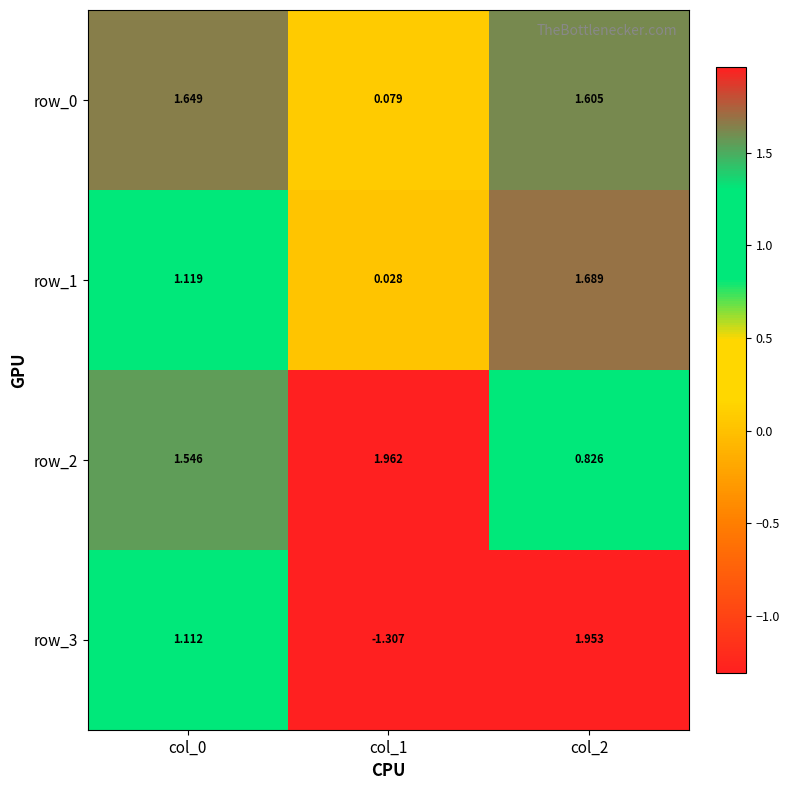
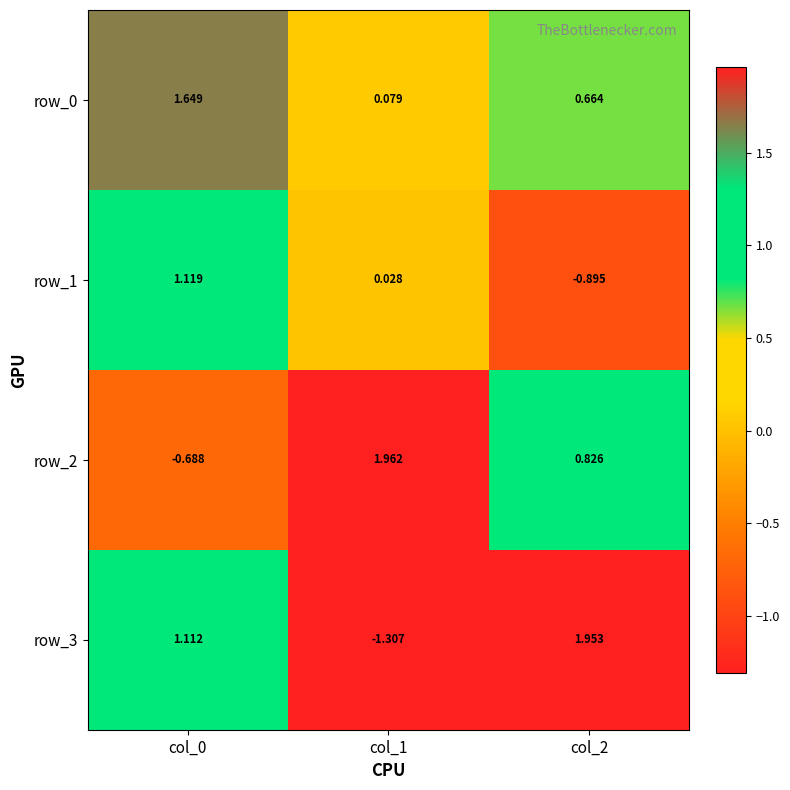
  {
    "row_0": {
      "col_0": 1.649,
      "col_1": 0.079,
-     "col_2": 1.605
+     "col_2": 0.664
    },
    "row_1": {
      "col_0": 1.119,
      "col_1": 0.028,
-     "col_2": 1.689
+     "col_2": -0.895
    },
    "row_2": {
-     "col_0": 1.546,
+     "col_0": -0.688,
      "col_1": 1.962,
      "col_2": 0.826
    },
    "row_3": {
      "col_0": 1.112,
      "col_1": -1.307,
      "col_2": 1.953
    }
  }
